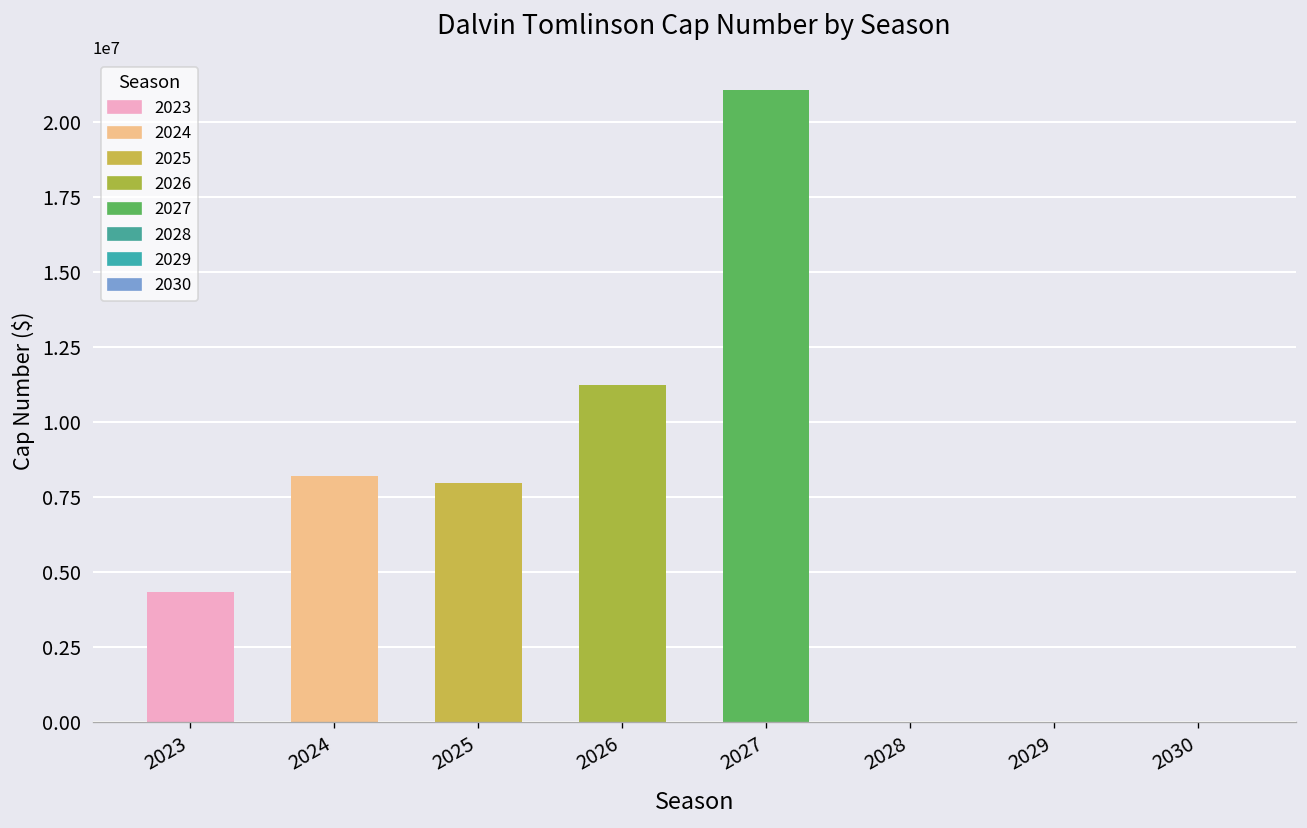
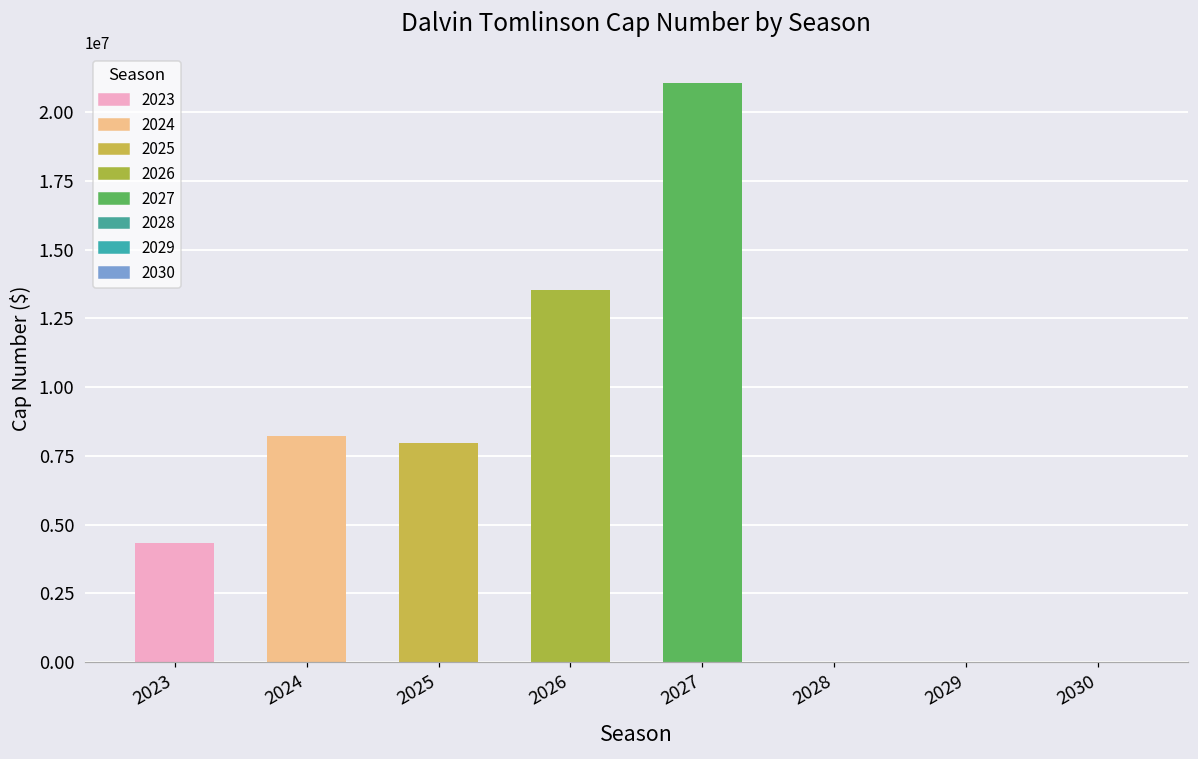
  {
    "2023": 4300000,
    "2024": 8200000,
    "2025": 8000000,
-   "2026": 11200000,
+   "2026": 13500000,
    "2027": 21100000,
    "2028": 0,
    "2029": 0,
    "2030": 0
  }
